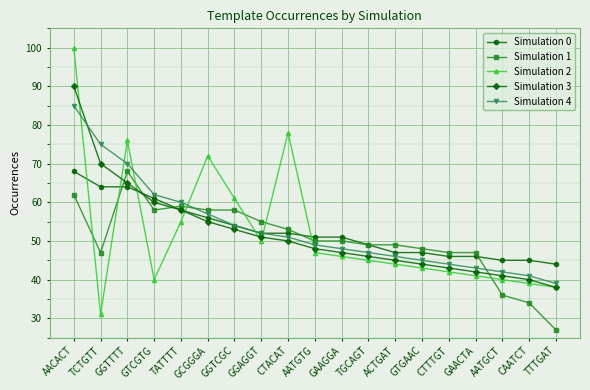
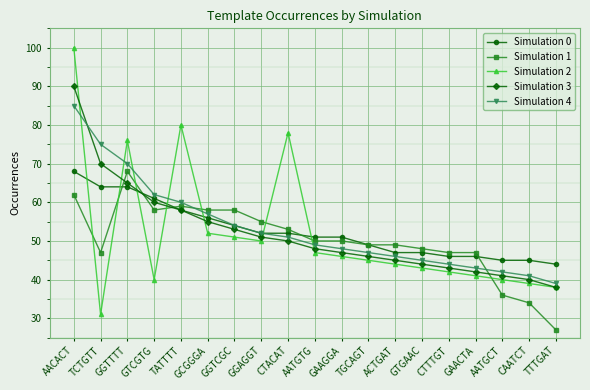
  {
    "Simulation 2": {
      "AACACT": 100,
      "TCTGTT": 31,
      "GGTTTT": 76,
      "GTCGTG": 40,
-     "TATTTT": 55,
-     "GCGGGA": 72,
-     "GGTCGC": 61,
+     "TATTTT": 80,
+     "GCGGGA": 52,
+     "GGTCGC": 51,
      "GGAGGT": 50,
      "CTACAT": 78,
      "AATGTG": 47,
      "GAAGGA": 46,
      "TGCAGT": 45,
      "ACTGAT": 44,
      "GTGAAC": 43,
      "CTTTGT": 42,
      "GAACTA": 41,
      "AATGCT": 40,
      "CAATCT": 39
    }
  }
